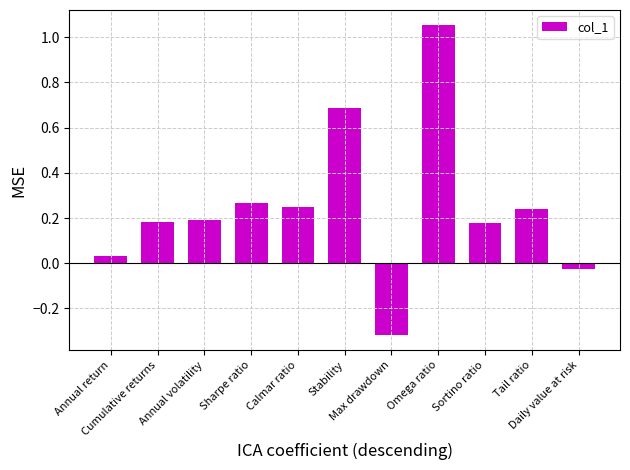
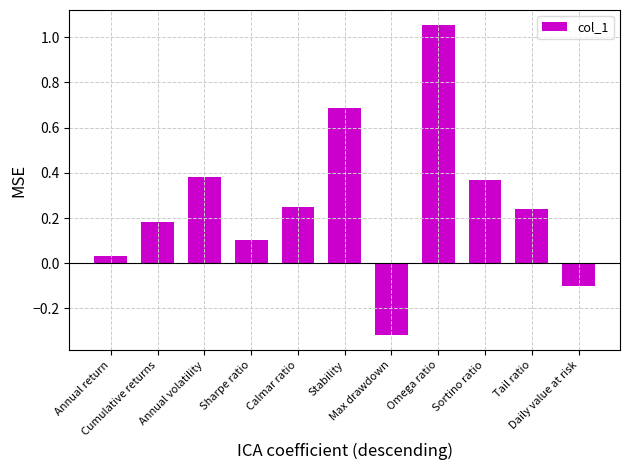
  {
    "Annual return": 0.03,
    "Cumulative returns": 0.18,
-   "Annual volatility": 0.19,
-   "Sharpe ratio": 0.27,
+   "Annual volatility": 0.38,
+   "Sharpe ratio": 0.10,
    "Calmar ratio": 0.25,
    "Stability": 0.69,
    "Max drawdown": -0.32,
    "Omega ratio": 1.05,
-   "Sortino ratio": 0.18,
+   "Sortino ratio": 0.37,
    "Tail ratio": 0.24,
-   "Daily value at risk": -0.02
+   "Daily value at risk": -0.10
  }
